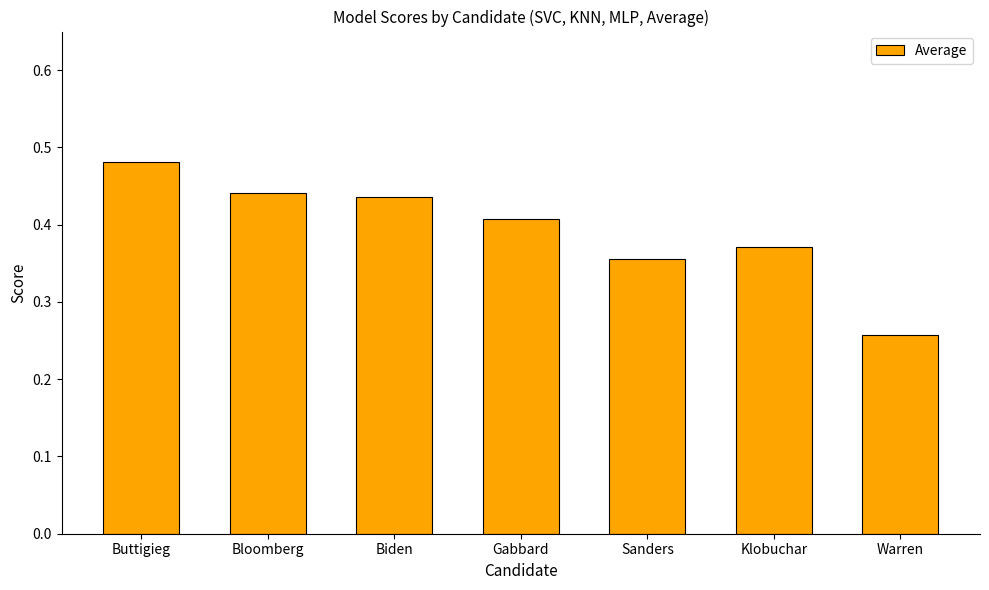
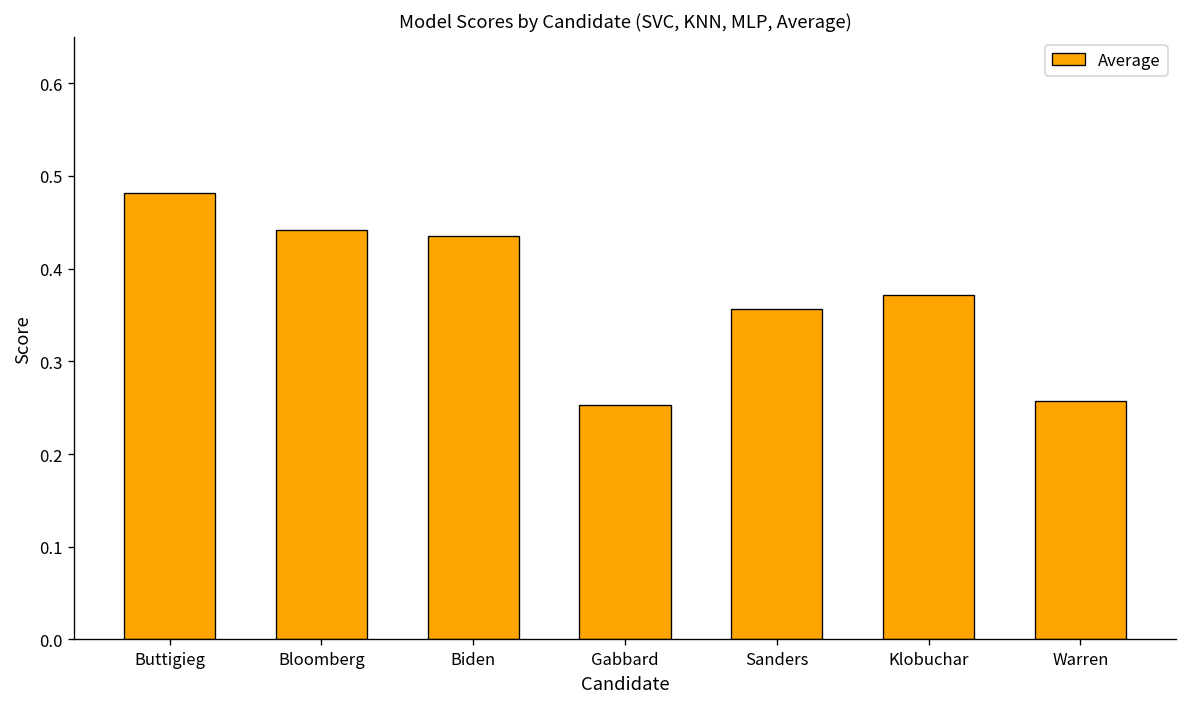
  {
    "Buttigieg": 0.48,
    "Bloomberg": 0.44,
    "Biden": 0.44,
-   "Gabbard": 0.41,
+   "Gabbard": 0.25,
    "Sanders": 0.36,
    "Klobuchar": 0.37,
    "Warren": 0.26
  }
